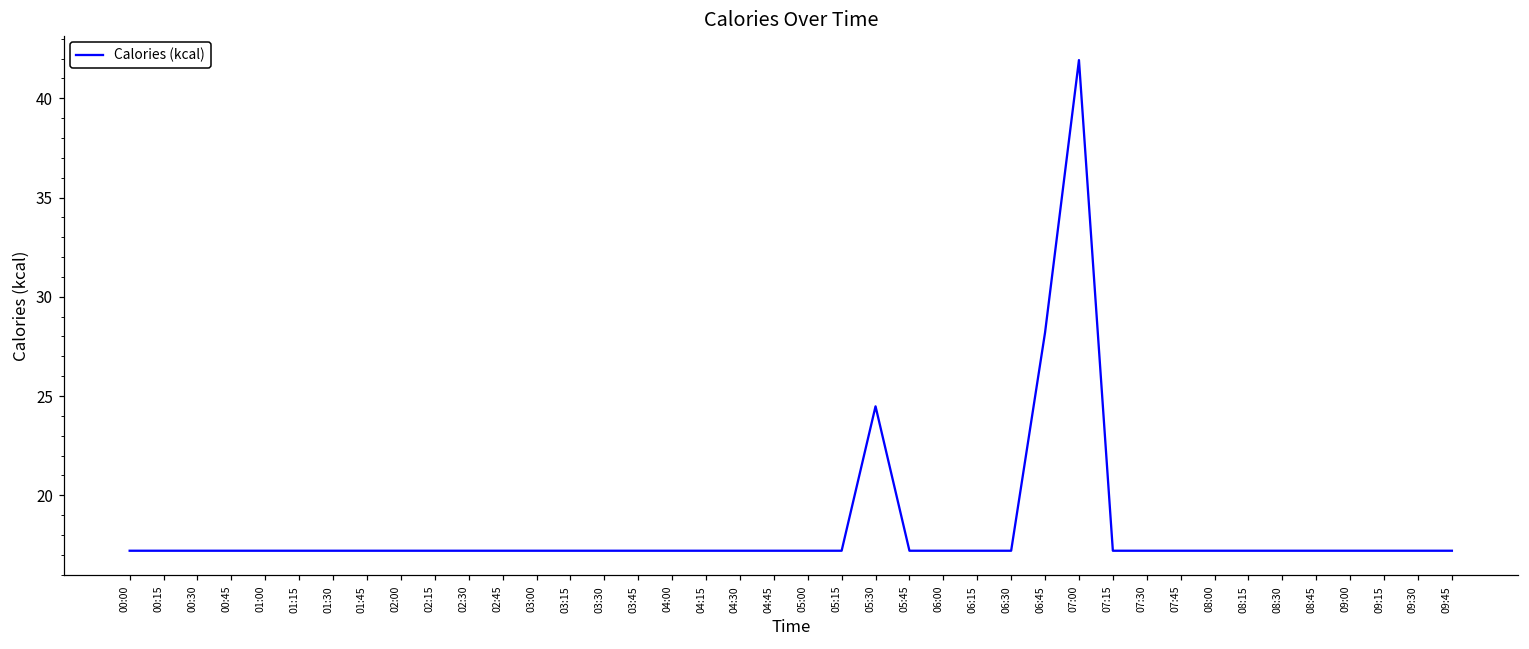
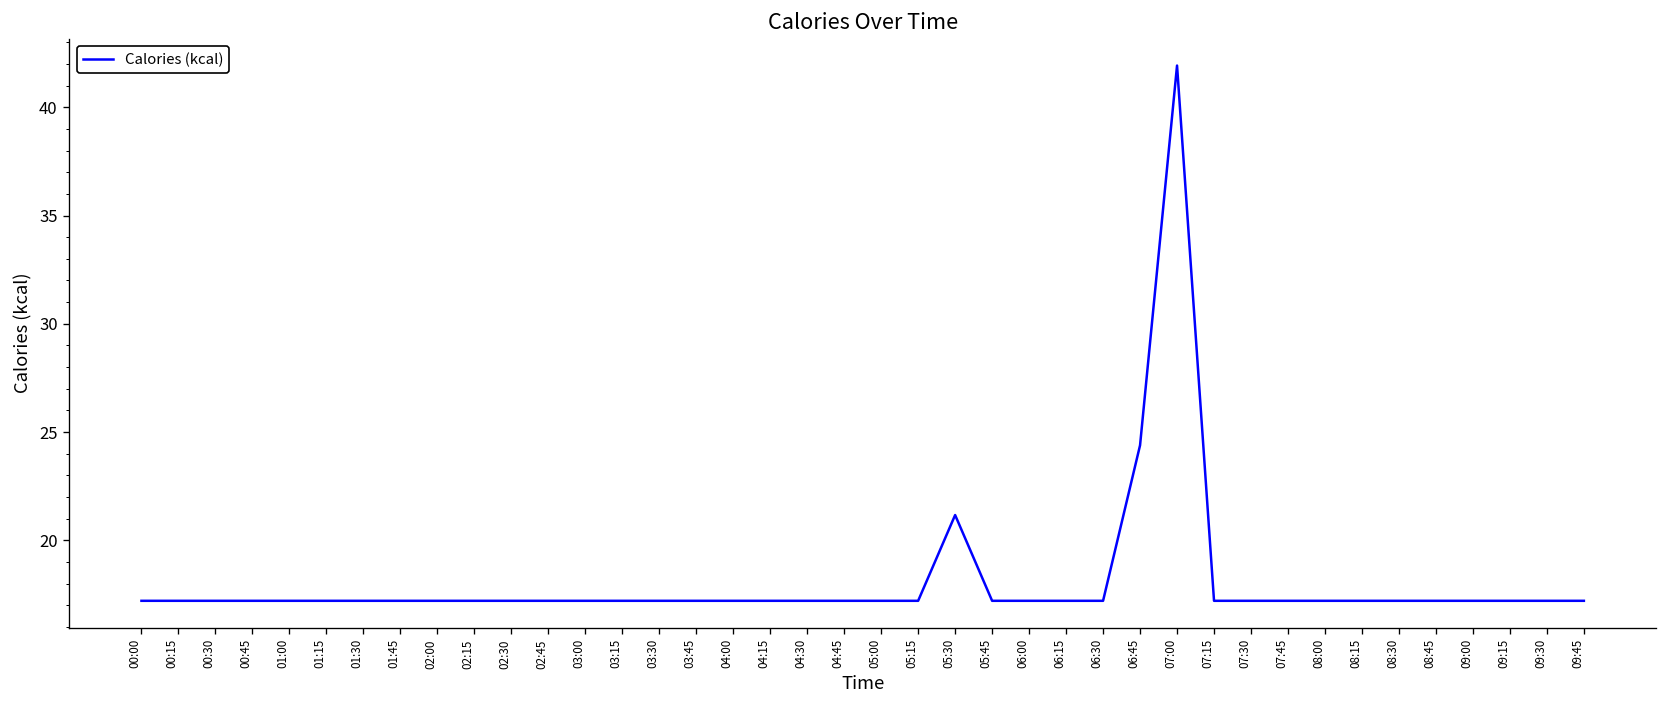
  {
    "00:00": 17.2,
    "00:15": 17.2,
    "00:30": 17.2,
    "00:45": 17.2,
    "01:00": 17.2,
    "01:15": 17.2,
    "01:30": 17.2,
    "01:45": 17.2,
    "02:00": 17.2,
    "02:15": 17.2,
    "02:30": 17.2,
    "02:45": 17.2,
    "03:00": 17.2,
    "03:15": 17.2,
    "03:30": 17.2,
    "03:45": 17.2,
    "04:00": 17.2,
    "04:15": 17.2,
    "04:30": 17.2,
    "04:45": 17.2,
    "05:00": 17.2,
    "05:15": 17.2,
-   "05:30": 24.5,
+   "05:30": 21.2,
    "05:45": 17.2,
    "06:00": 17.2,
    "06:15": 17.2,
    "06:30": 17.2,
-   "06:45": 28.2,
+   "06:45": 24.4,
    "07:00": 41.9,
    "07:15": 17.2,
    "07:30": 17.2,
    "07:45": 17.2,
    "08:00": 17.2,
    "08:15": 17.2,
    "08:30": 17.2,
    "08:45": 17.2,
    "09:00": 17.2,
    "09:15": 17.2,
    "09:30": 17.2,
    "09:45": 17.2
  }
